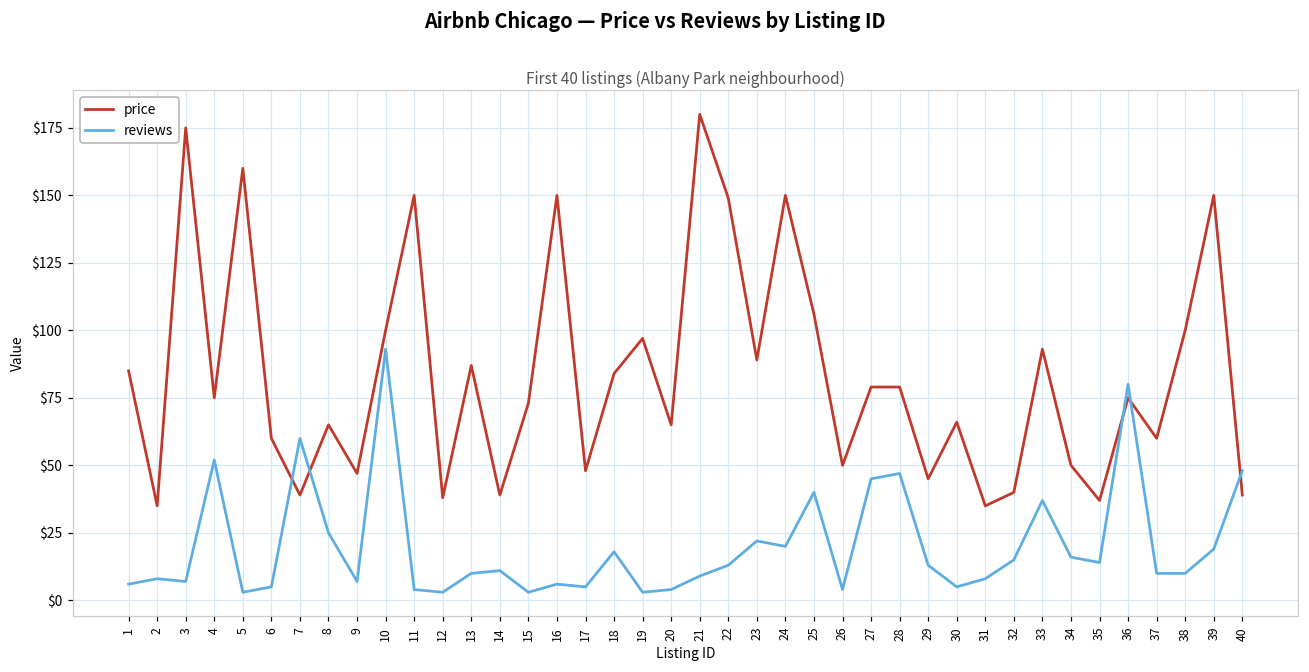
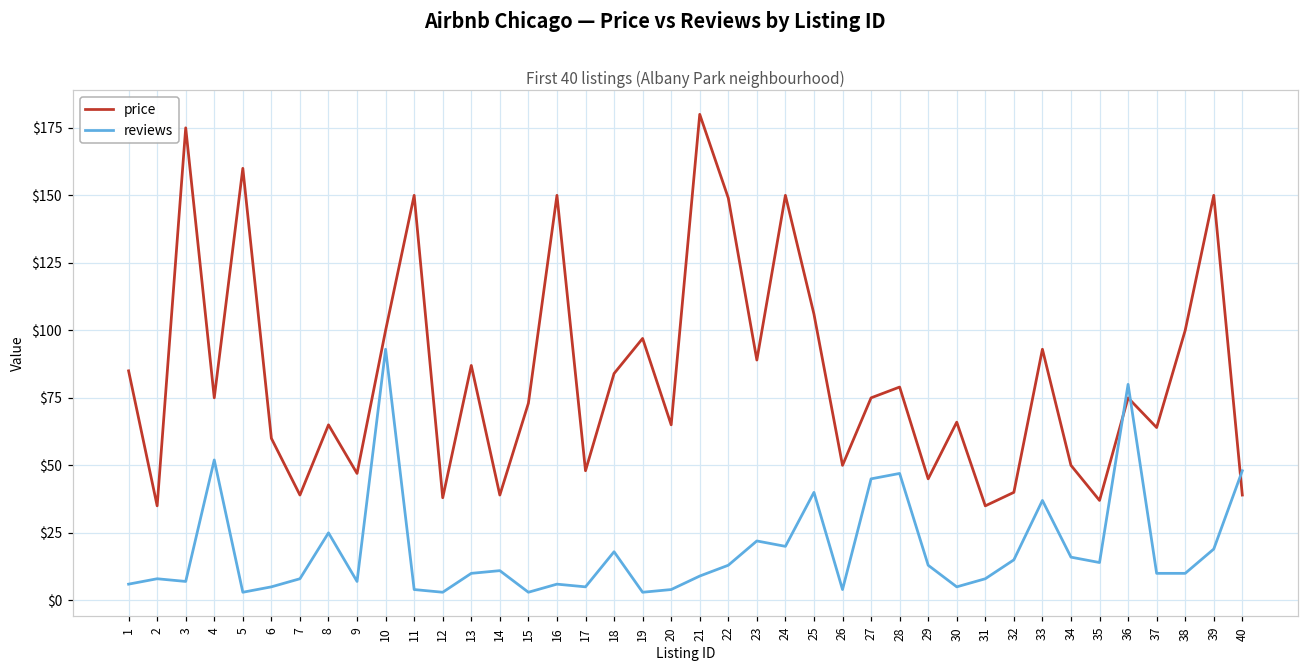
  {
    "price": {
      "1": "$85",
      "2": "$35",
      "3": "$175",
      "4": "$75",
      "5": "$160",
      "6": "$60",
      "7": "$39",
      "8": "$65",
      "9": "$47",
      "10": "$100",
      "11": "$150",
      "12": "$38",
      "13": "$87",
      "14": "$39",
      "15": "$73",
      "16": "$150",
      "17": "$48",
      "18": "$84",
      "19": "$97",
      "20": "$65",
      "21": "$180",
      "22": "$149",
      "23": "$89",
      "24": "$150",
      "25": "$106",
      "26": "$50",
-     "27": "$79",
+     "27": "$75",
      "28": "$79",
      "29": "$45",
      "30": "$66",
      "31": "$35",
      "32": "$40",
      "33": "$93",
      "34": "$50",
      "35": "$37",
      "36": "$75",
-     "37": "$60",
+     "37": "$64",
      "38": "$100",
      "39": "$150",
      "40": "$39"
    },
    "reviews": {
      "1": "$6",
      "2": "$8",
      "3": "$7",
      "4": "$52",
      "5": "$3",
      "6": "$5",
-     "7": "$60",
+     "7": "$8",
      "8": "$25",
      "9": "$7",
      "10": "$93",
      "11": "$4",
      "12": "$3",
      "13": "$10",
      "14": "$11",
      "15": "$3",
      "16": "$6",
      "17": "$5",
      "18": "$18",
      "19": "$3",
      "20": "$4",
      "21": "$9",
      "22": "$13",
      "23": "$22",
      "24": "$20",
      "25": "$40",
      "26": "$4",
      "27": "$45",
      "28": "$47",
      "29": "$13",
      "30": "$5",
      "31": "$8",
      "32": "$15",
      "33": "$37",
      "34": "$16",
      "35": "$14",
      "36": "$80",
      "37": "$10",
      "38": "$10",
      "39": "$19",
      "40": "$48"
    }
  }
